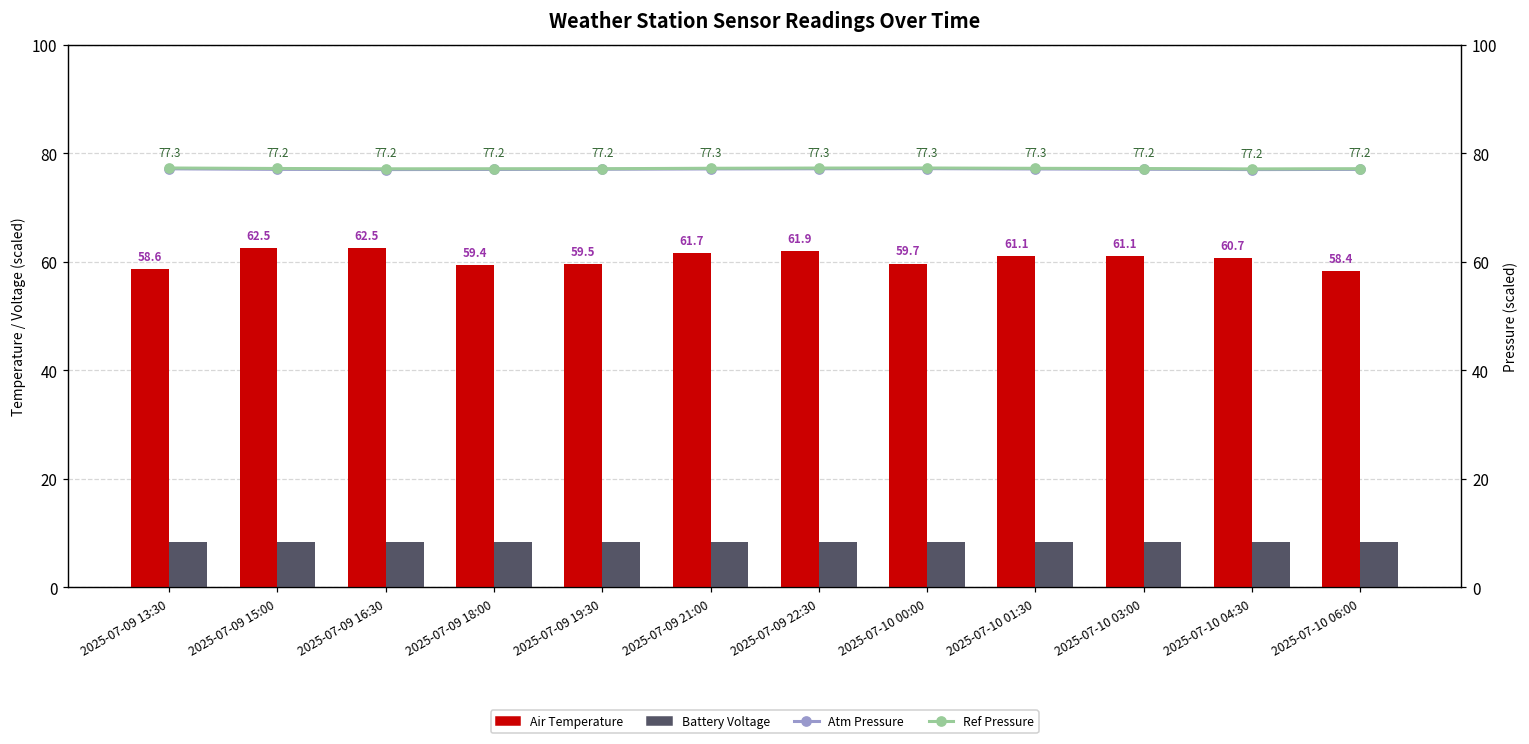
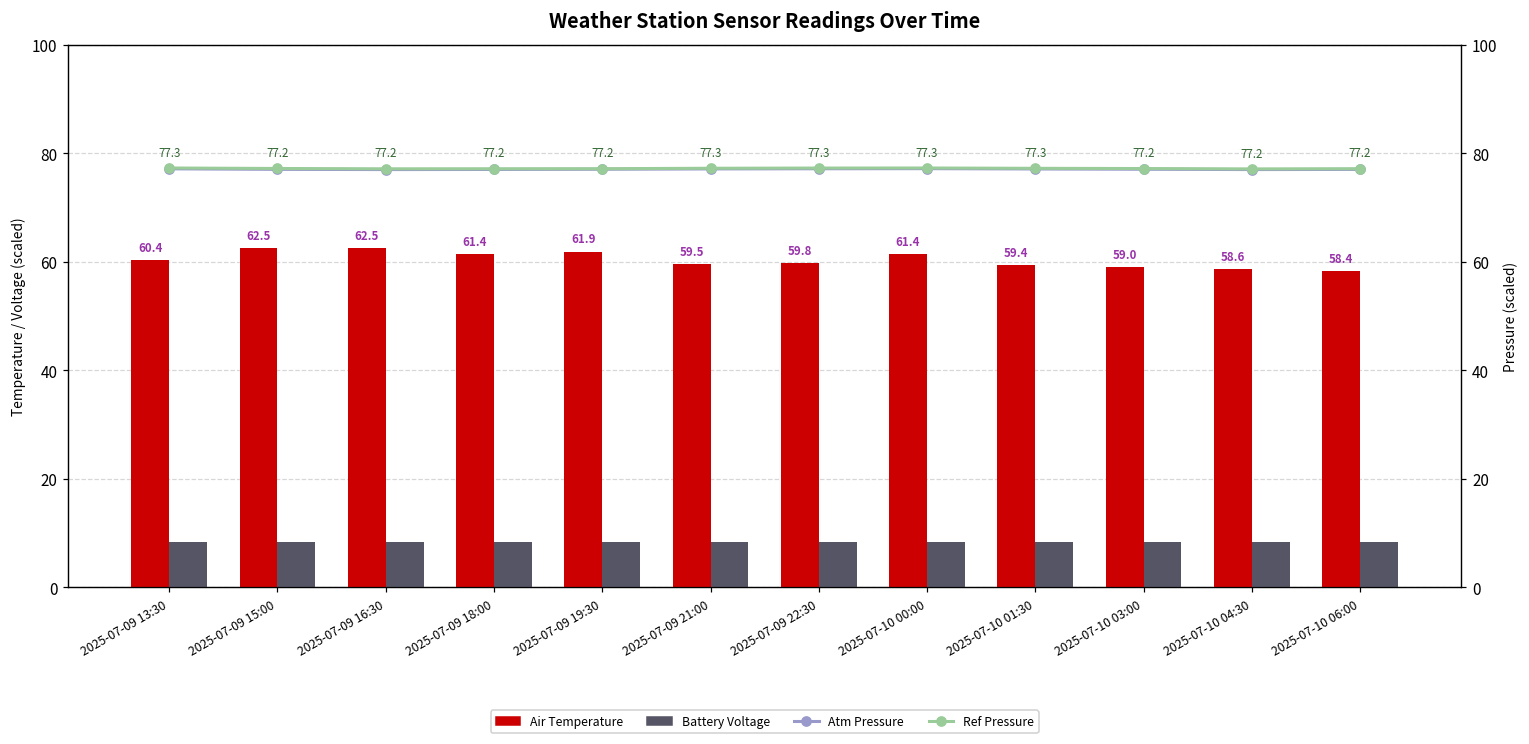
  {
    "Air Temperature": {
-     "2025-07-09 13:30": 58.6,
+     "2025-07-09 13:30": 60.4,
      "2025-07-09 15:00": 62.5,
      "2025-07-09 16:30": 62.5,
-     "2025-07-09 18:00": 59.4,
-     "2025-07-09 19:30": 59.5,
-     "2025-07-09 21:00": 61.7,
-     "2025-07-09 22:30": 61.9,
-     "2025-07-10 00:00": 59.7,
-     "2025-07-10 01:30": 61.1,
-     "2025-07-10 03:00": 61.1,
-     "2025-07-10 04:30": 60.7,
+     "2025-07-09 18:00": 61.4,
+     "2025-07-09 19:30": 61.9,
+     "2025-07-09 21:00": 59.5,
+     "2025-07-09 22:30": 59.8,
+     "2025-07-10 00:00": 61.4,
+     "2025-07-10 01:30": 59.4,
+     "2025-07-10 03:00": 59.0,
+     "2025-07-10 04:30": 58.6,
      "2025-07-10 06:00": 58.4
    },
    "Battery Voltage": {
      "2025-07-09 13:30": 8,
      "2025-07-09 15:00": 8,
      "2025-07-09 16:30": 8,
      "2025-07-09 18:00": 8,
      "2025-07-09 19:30": 8,
      "2025-07-09 21:00": 8,
      "2025-07-09 22:30": 8,
      "2025-07-10 00:00": 8,
      "2025-07-10 01:30": 8,
      "2025-07-10 03:00": 8,
      "2025-07-10 04:30": 8,
      "2025-07-10 06:00": 8
    }
  }
